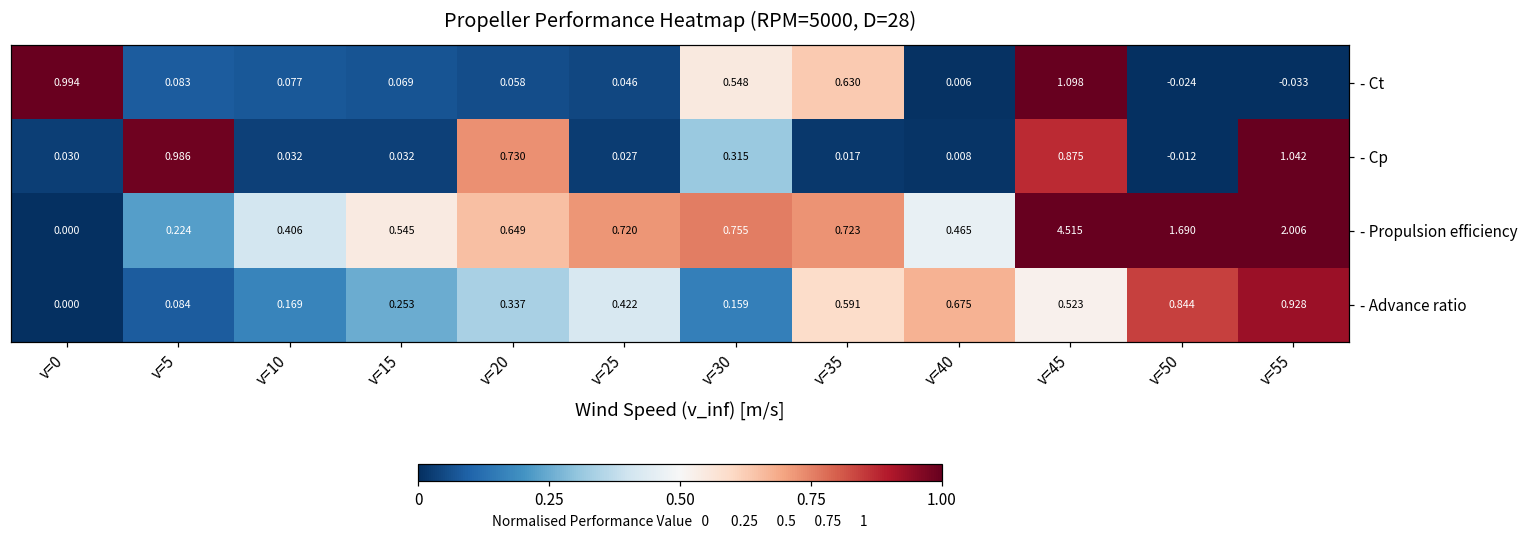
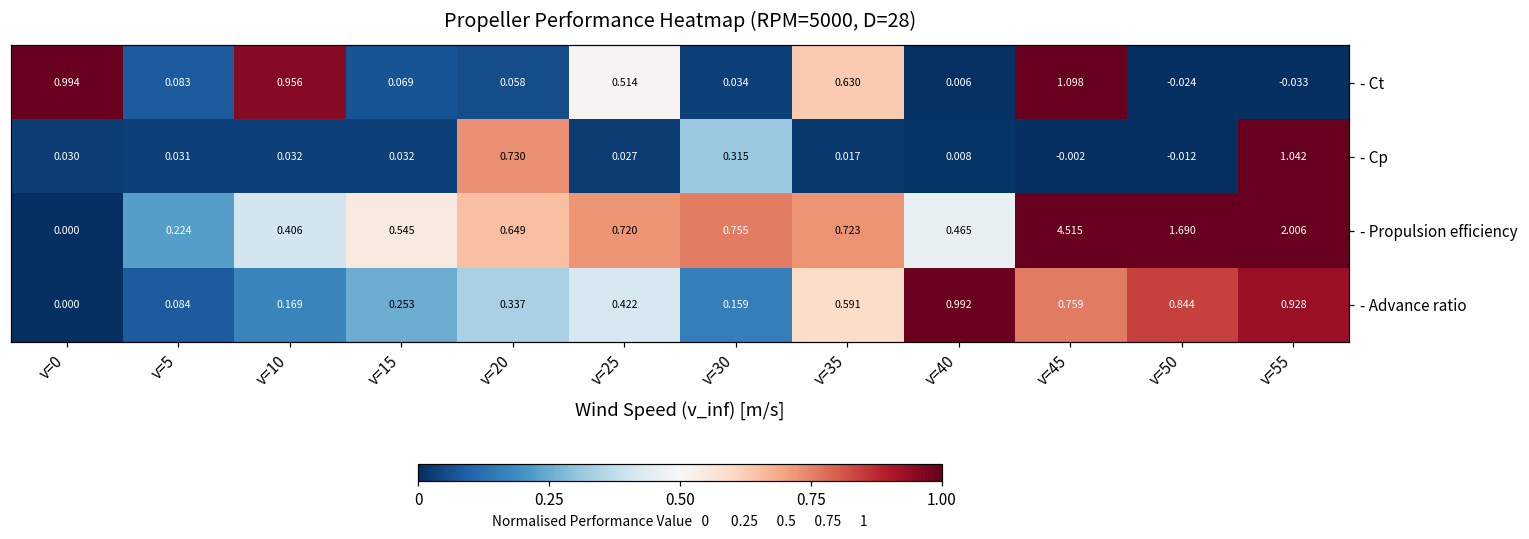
  {
    "- Ct": {
      "v=0": 0.994,
      "v=5": 0.083,
-     "v=10": 0.077,
+     "v=10": 0.956,
      "v=15": 0.069,
      "v=20": 0.058,
-     "v=25": 0.046,
-     "v=30": 0.548,
+     "v=25": 0.514,
+     "v=30": 0.034,
      "v=35": 0.630,
      "v=40": 0.006,
      "v=45": 1.098,
      "v=50": -0.024,
      "v=55": -0.033
    },
    "- Cp": {
      "v=0": 0.030,
-     "v=5": 0.986,
+     "v=5": 0.031,
      "v=10": 0.032,
      "v=15": 0.032,
      "v=20": 0.730,
      "v=25": 0.027,
      "v=30": 0.315,
      "v=35": 0.017,
      "v=40": 0.008,
-     "v=45": 0.875,
+     "v=45": -0.002,
      "v=50": -0.012,
      "v=55": 1.042
    },
    "- Propulsion efficiency": {
      "v=0": 0.000,
      "v=5": 0.224,
      "v=10": 0.406,
      "v=15": 0.545,
      "v=20": 0.649,
      "v=25": 0.720,
      "v=30": 0.755,
      "v=35": 0.723,
      "v=40": 0.465,
      "v=45": 4.515,
      "v=50": 1.690,
      "v=55": 2.006
    },
    "- Advance ratio": {
      "v=0": 0.000,
      "v=5": 0.084,
      "v=10": 0.169,
      "v=15": 0.253,
      "v=20": 0.337,
      "v=25": 0.422,
      "v=30": 0.159,
      "v=35": 0.591,
-     "v=40": 0.675,
-     "v=45": 0.523,
+     "v=40": 0.992,
+     "v=45": 0.759,
      "v=50": 0.844,
      "v=55": 0.928
    }
  }
